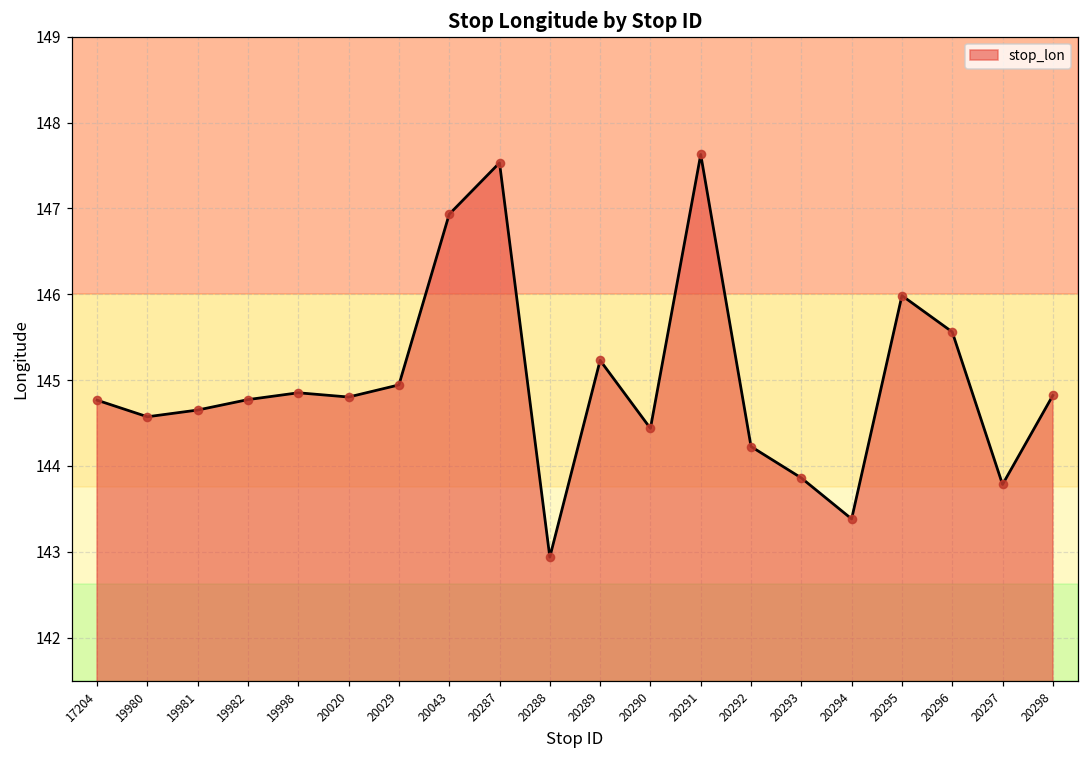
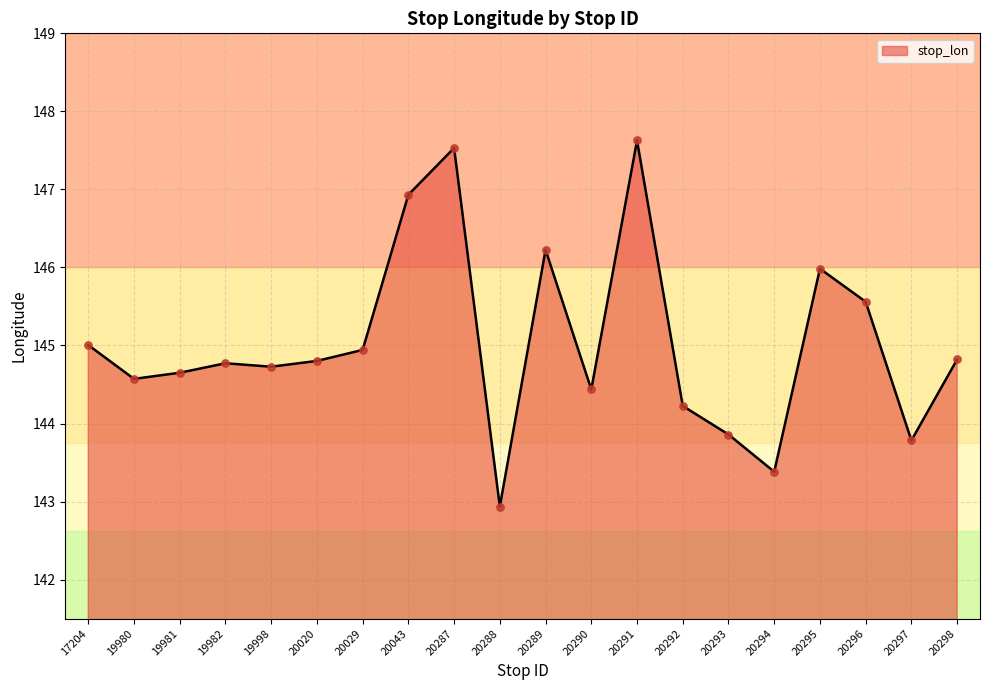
  {
-   "17204": 144.8,
+   "17204": 145.0,
    "19980": 144.6,
    "19981": 144.7,
    "19982": 144.8,
-   "19998": 144.9,
+   "19998": 144.7,
    "20020": 144.8,
    "20029": 144.9,
    "20043": 146.9,
    "20287": 147.5,
    "20288": 142.9,
-   "20289": 145.2,
+   "20289": 146.2,
    "20290": 144.4,
    "20291": 147.6,
    "20292": 144.2,
    "20293": 143.9,
    "20294": 143.4,
    "20295": 146.0,
    "20296": 145.6,
    "20297": 143.8,
    "20298": 144.8
  }
